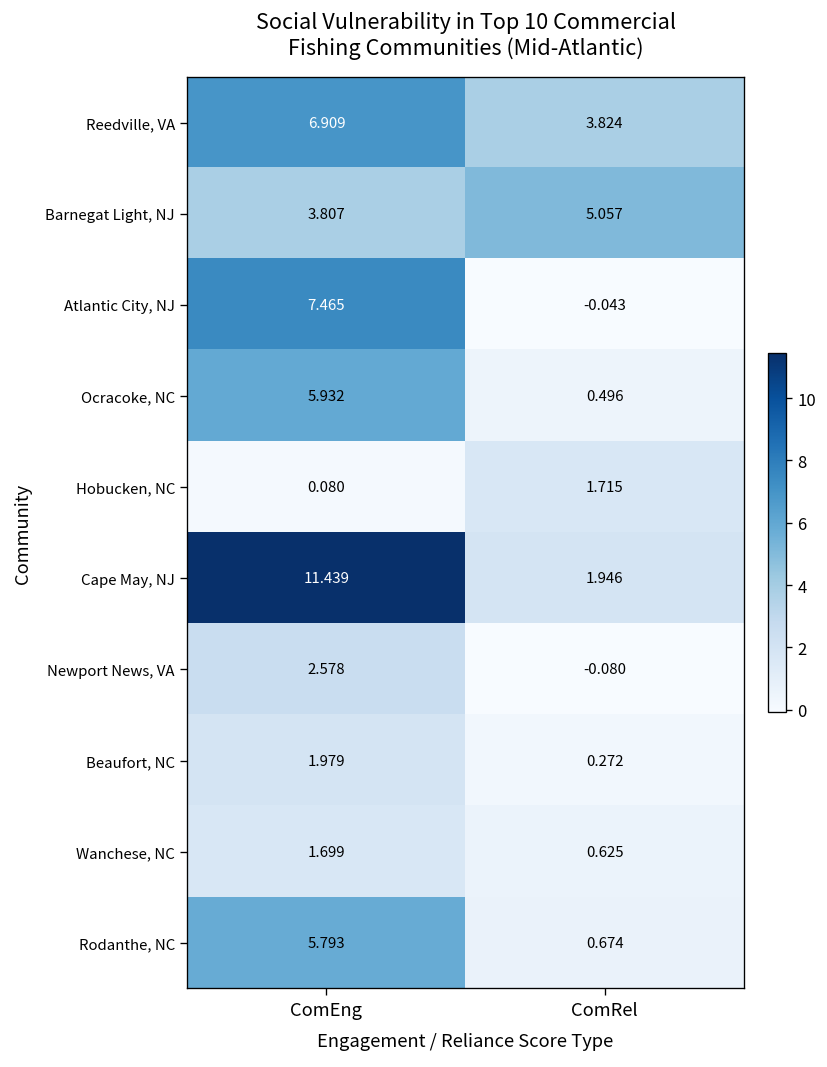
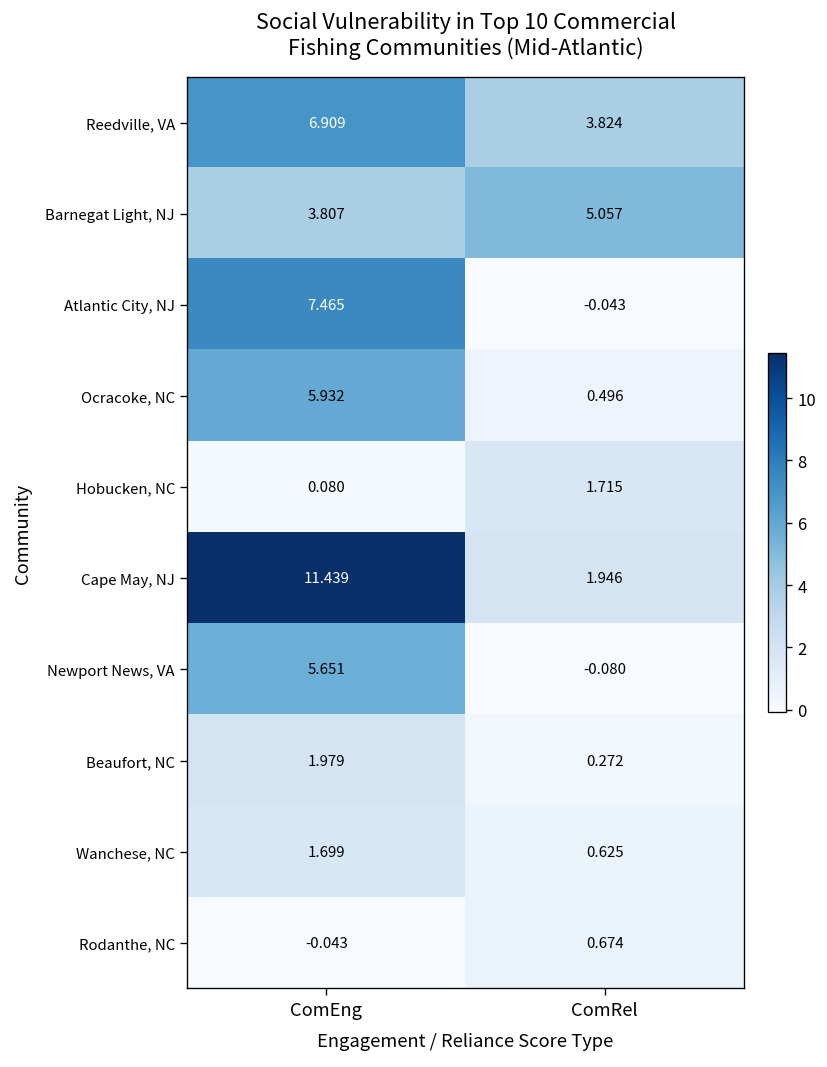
  {
    "Reedville, VA": {
      "ComEng": 6.909,
      "ComRel": 3.824
    },
    "Barnegat Light, NJ": {
      "ComEng": 3.807,
      "ComRel": 5.057
    },
    "Atlantic City, NJ": {
      "ComEng": 7.465,
      "ComRel": -0.043
    },
    "Ocracoke, NC": {
      "ComEng": 5.932,
      "ComRel": 0.496
    },
    "Hobucken, NC": {
      "ComEng": 0.080,
      "ComRel": 1.715
    },
    "Cape May, NJ": {
      "ComEng": 11.439,
      "ComRel": 1.946
    },
    "Newport News, VA": {
-     "ComEng": 2.578,
+     "ComEng": 5.651,
      "ComRel": -0.080
    },
    "Beaufort, NC": {
      "ComEng": 1.979,
      "ComRel": 0.272
    },
    "Wanchese, NC": {
      "ComEng": 1.699,
      "ComRel": 0.625
    },
    "Rodanthe, NC": {
-     "ComEng": 5.793,
+     "ComEng": -0.043,
      "ComRel": 0.674
    }
  }
